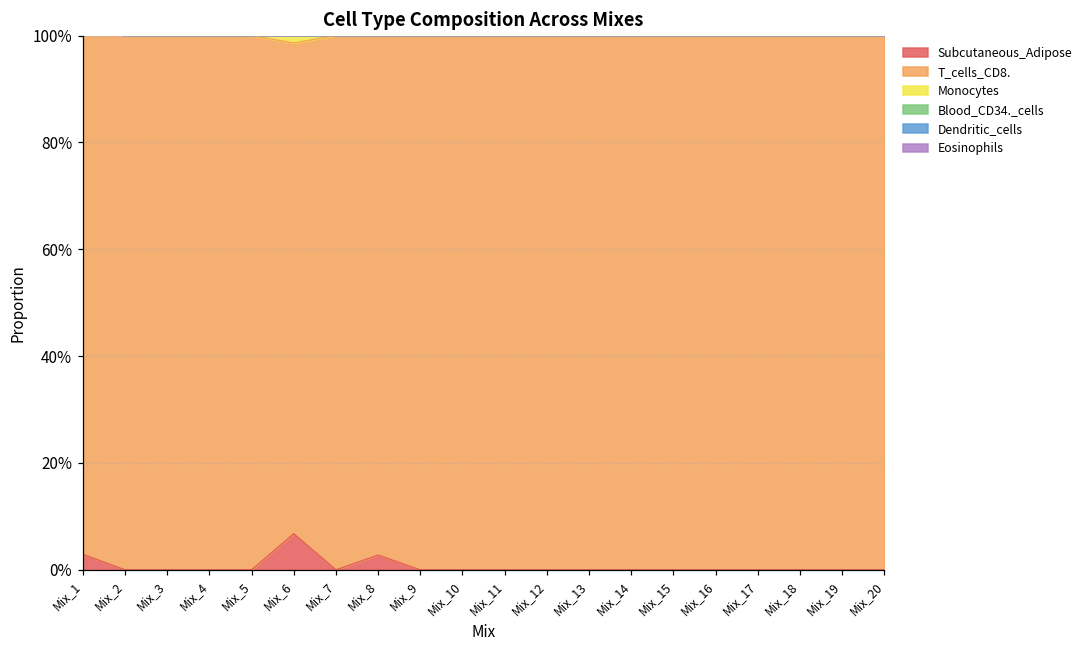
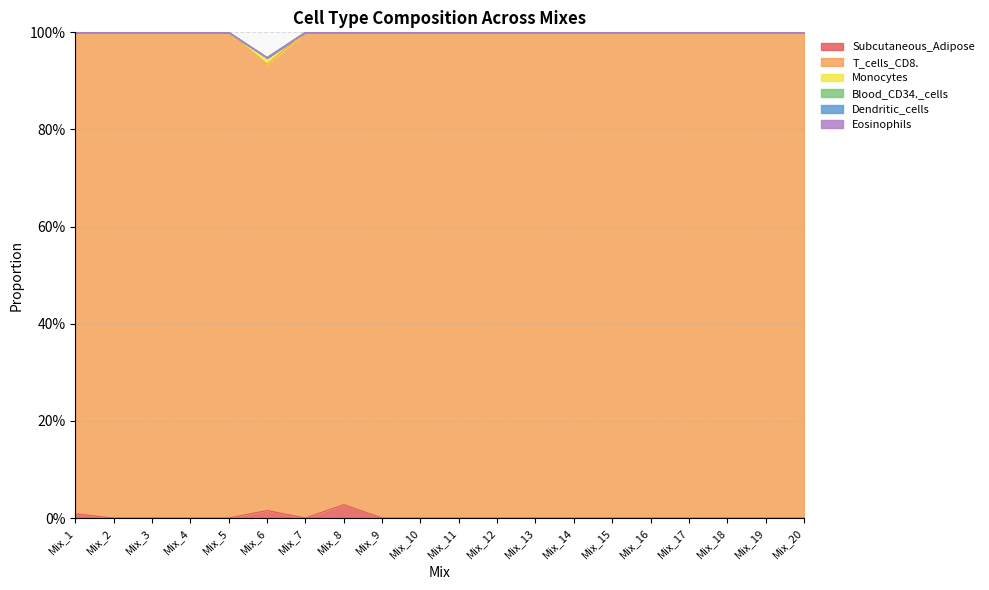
  {
    "Subcutaneous_Adipose": {
-     "Mix_1": "3%",
+     "Mix_1": "1%",
      "Mix_2": "0%",
      "Mix_3": "0%",
      "Mix_4": "0%",
      "Mix_5": "0%",
-     "Mix_6": "7%",
+     "Mix_6": "2%",
      "Mix_7": "0%",
      "Mix_8": "3%",
      "Mix_9": "0%",
      "Mix_10": "0%",
      "Mix_11": "0%",
      "Mix_12": "0%",
      "Mix_13": "0%",
      "Mix_14": "0%",
      "Mix_15": "0%",
      "Mix_16": "0%",
      "Mix_17": "0%",
      "Mix_18": "0%",
      "Mix_19": "0%",
      "Mix_20": "0%"
    },
    "T_cells_CD8.": {
      "Mix_6": "92%"
    }
  }
